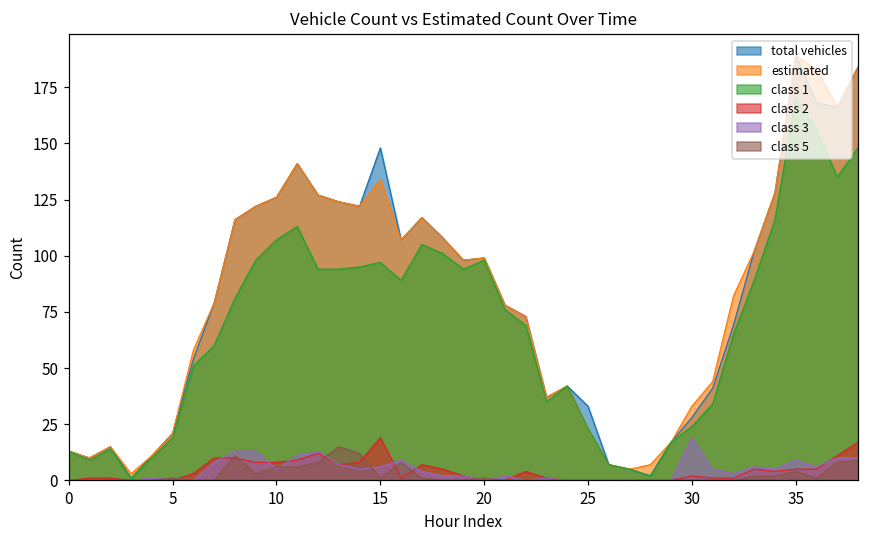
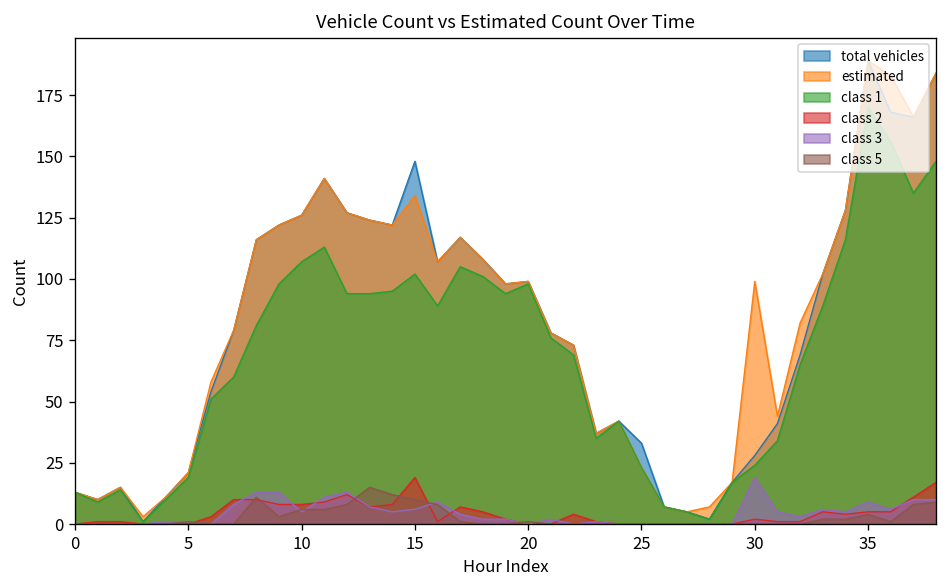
  {
    "total vehicles": {
      "15": 148,
      "25": 33,
      "30": 28
    },
    "estimated": {
      "15": 134,
-     "30": 33
+     "30": 99
    },
    "class 1": {
      "5": 19,
      "10": 107,
-     "15": 97,
+     "15": 102,
      "30": 24
    },
    "class 2": {
      "10": 8,
      "15": 19,
      "30": 2
    },
    "class 3": {
      "15": 6,
      "30": 19,
      "35": 9
    },
    "class 5": {
-     "15": 1,
+     "15": 10,
      "30": 0
    }
  }
